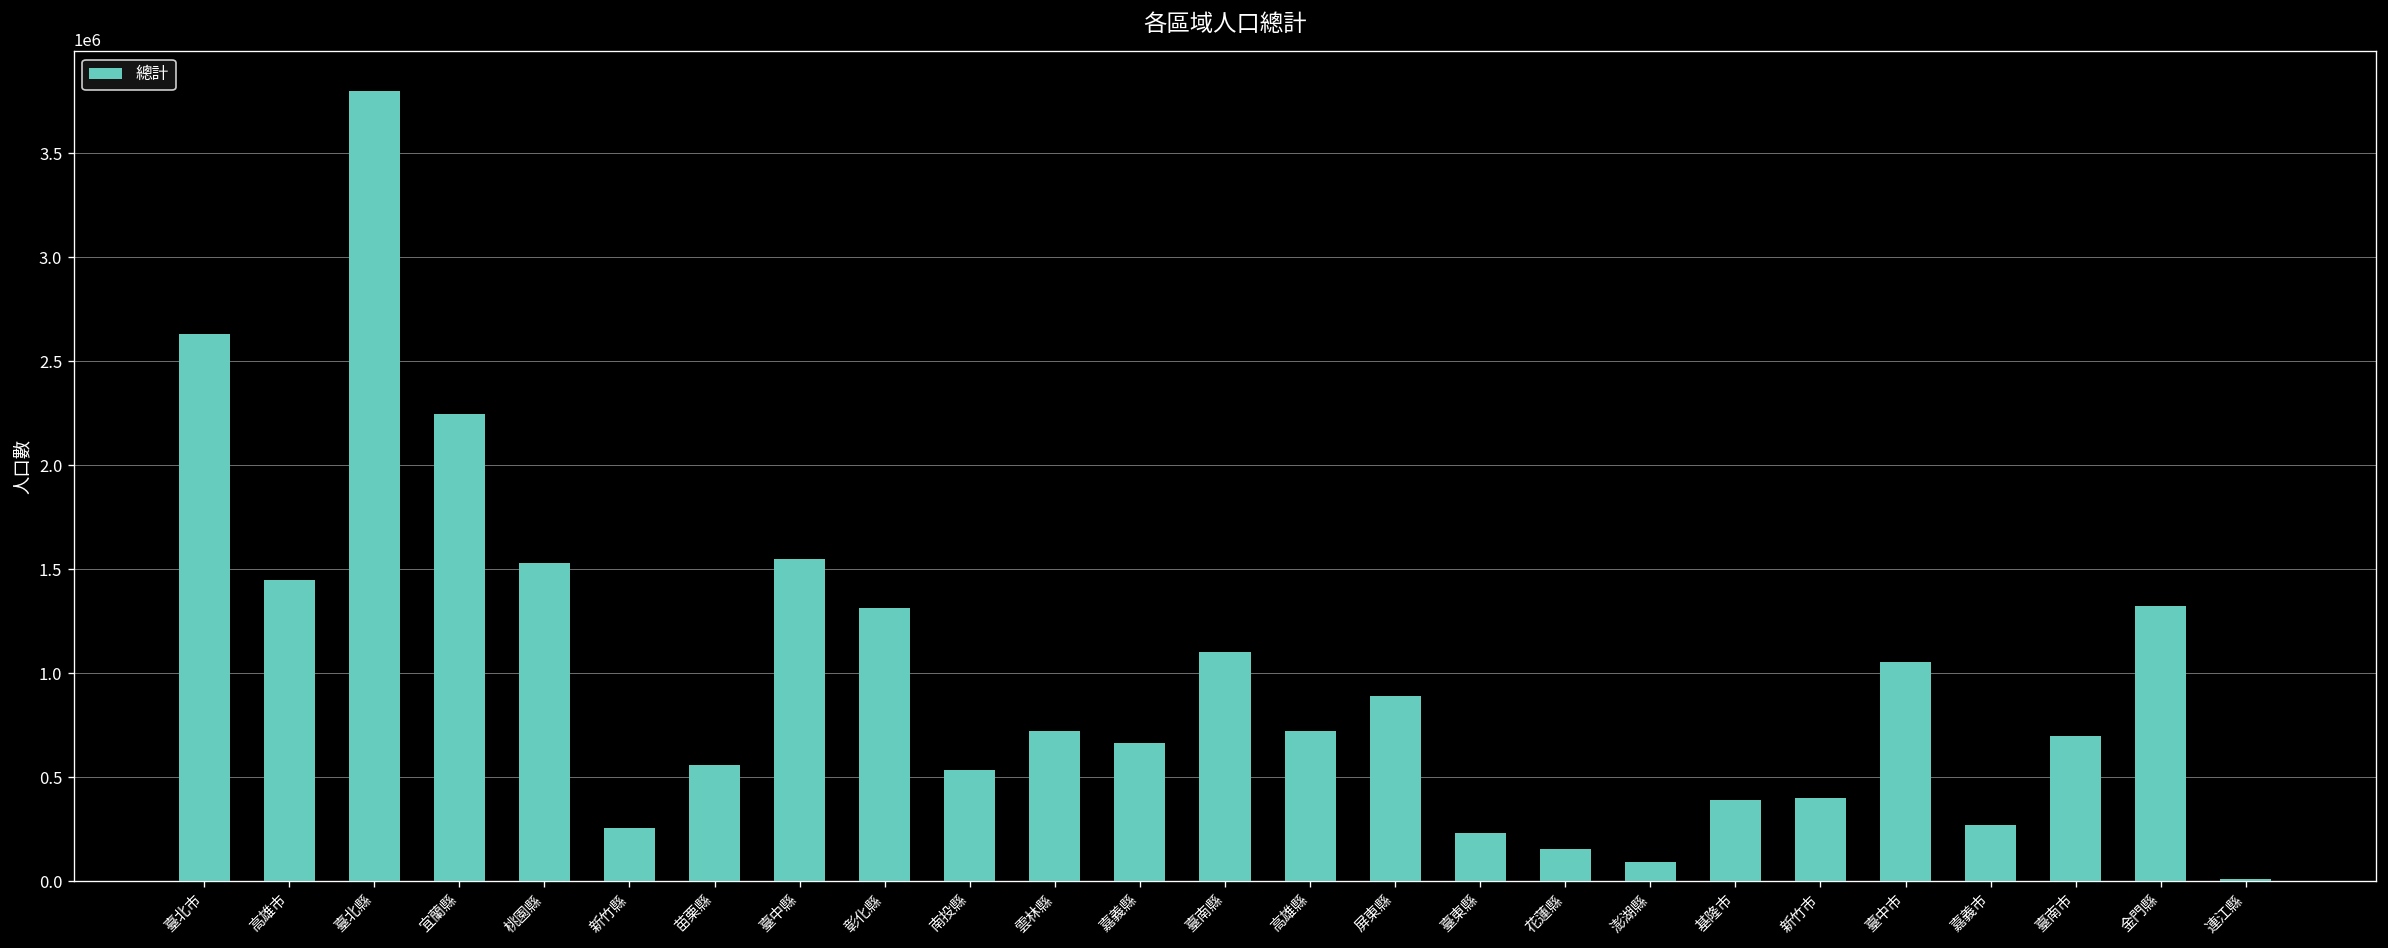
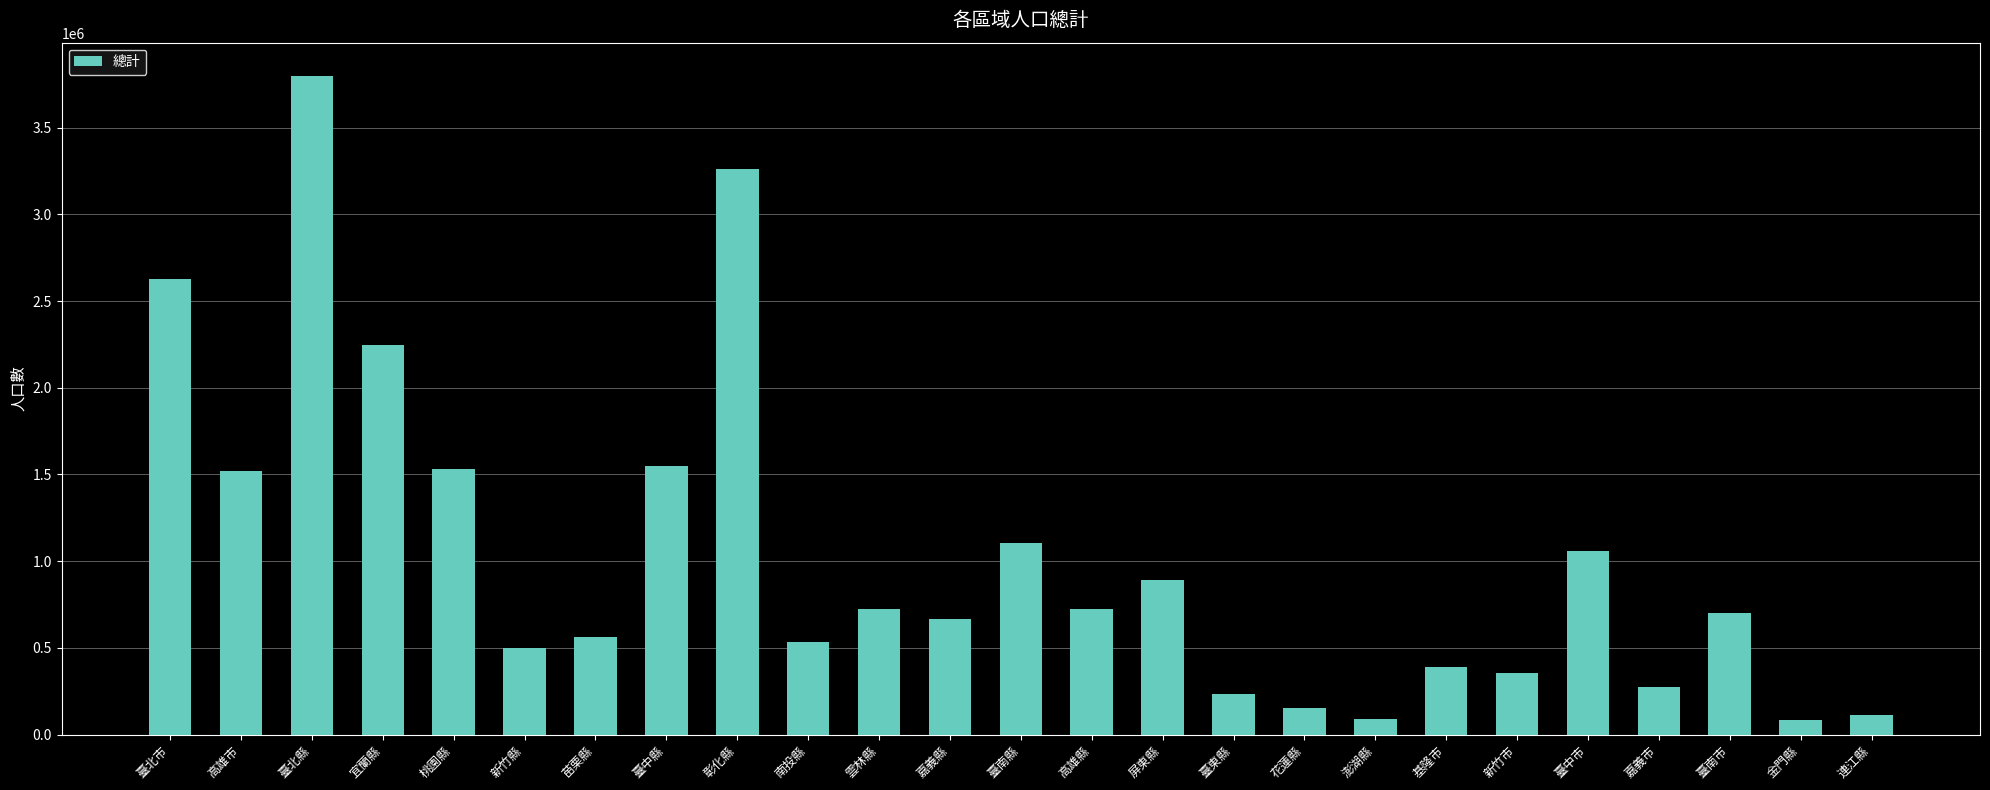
  {
    "臺北市": 2630000,
-   "高雄市": 1450000,
+   "高雄市": 1520000,
    "臺北縣": 3800000,
    "宜蘭縣": 2250000,
    "桃園縣": 1530000,
-   "新竹縣": 260000,
+   "新竹縣": 500000,
    "苗栗縣": 560000,
    "臺中縣": 1550000,
-   "彰化縣": 1310000,
+   "彰化縣": 3260000,
    "南投縣": 530000,
    "雲林縣": 730000,
    "嘉義縣": 670000,
    "臺南縣": 1110000,
    "高雄縣": 720000,
    "屏東縣": 890000,
    "臺東縣": 230000,
    "花蓮縣": 150000,
    "澎湖縣": 90000,
    "基隆市": 390000,
-   "新竹市": 400000,
+   "新竹市": 350000,
    "臺中市": 1060000,
    "嘉義市": 270000,
    "臺南市": 700000,
-   "金門縣": 1320000,
-   "連江縣": 10000
+   "金門縣": 80000,
+   "連江縣": 120000
  }
